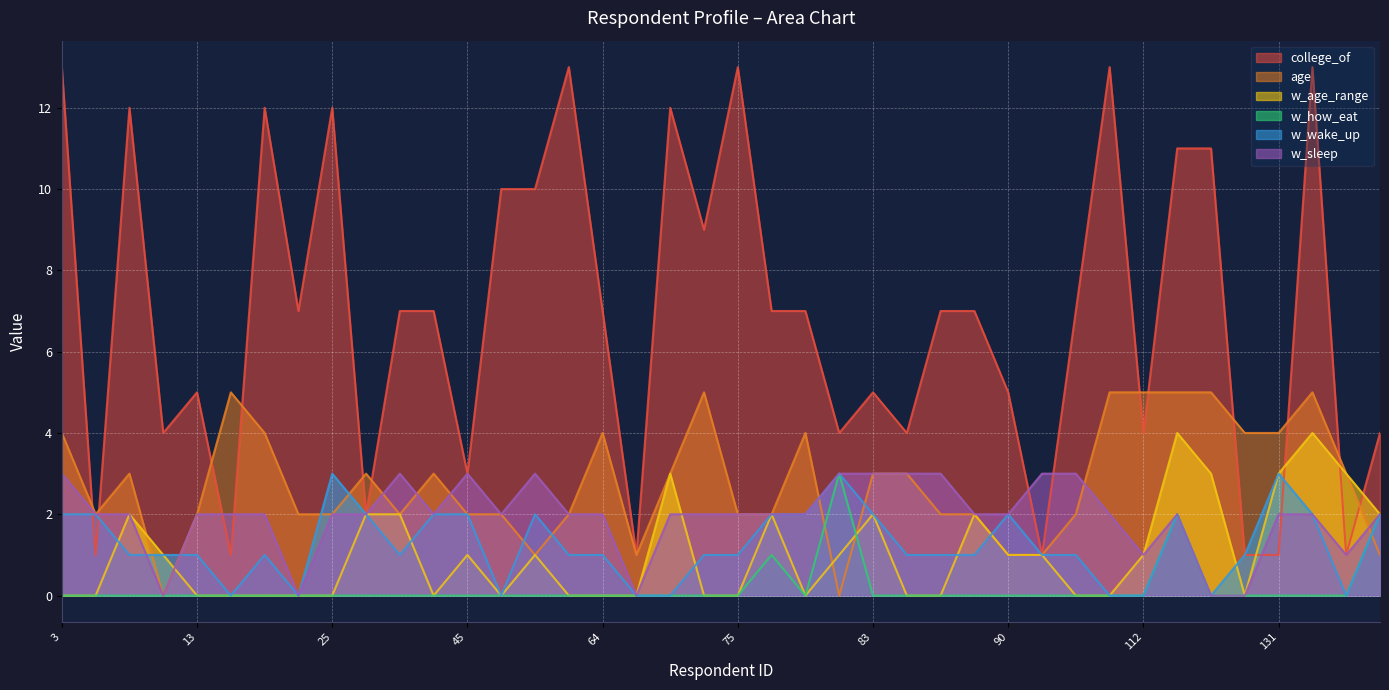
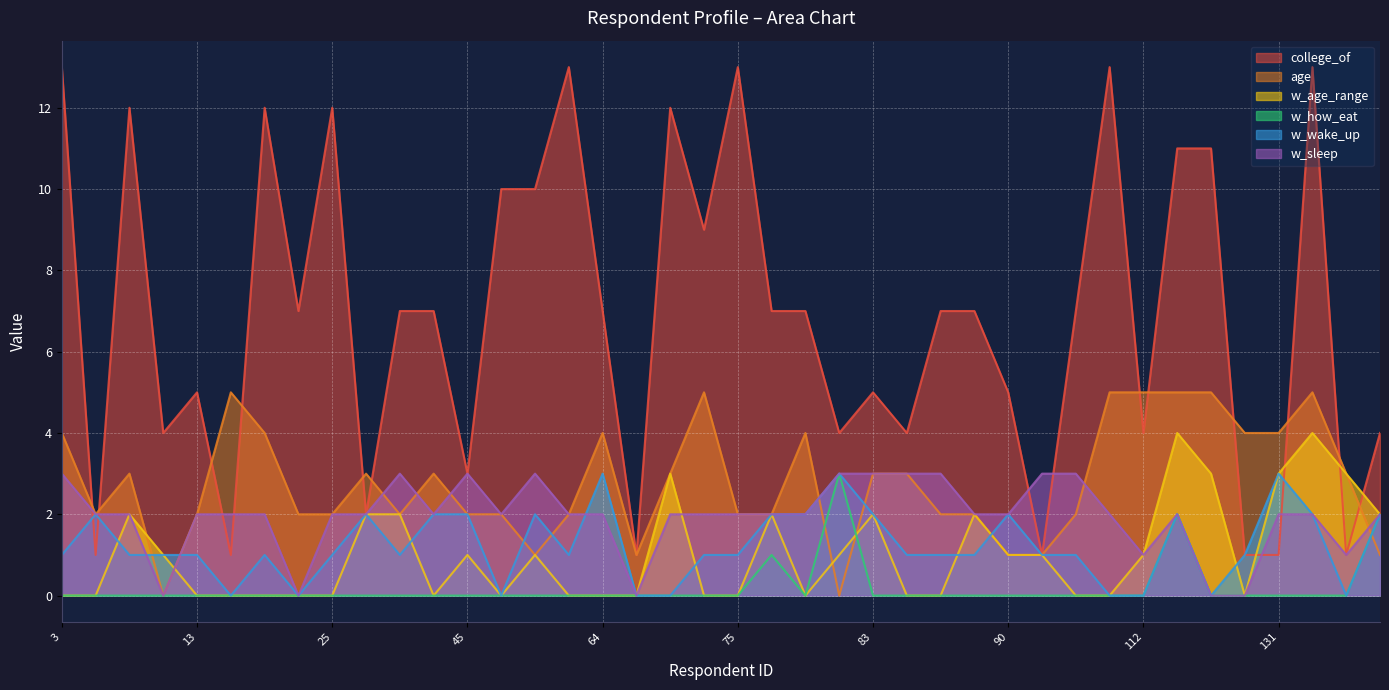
  {
    "w_age_range": {
      "45": 1
    },
    "w_how_eat": {
      "45": 0,
      "83": 0,
      "90": 0,
      "131": 0
    },
    "w_wake_up": {
-     "3": 2,
+     "3": 1,
      "13": 1,
-     "25": 3,
-     "64": 1,
+     "25": 1,
+     "64": 3,
      "75": 1
    },
    "w_sleep": {
      "3": 3,
      "64": 2,
      "131": 2
    }
  }
